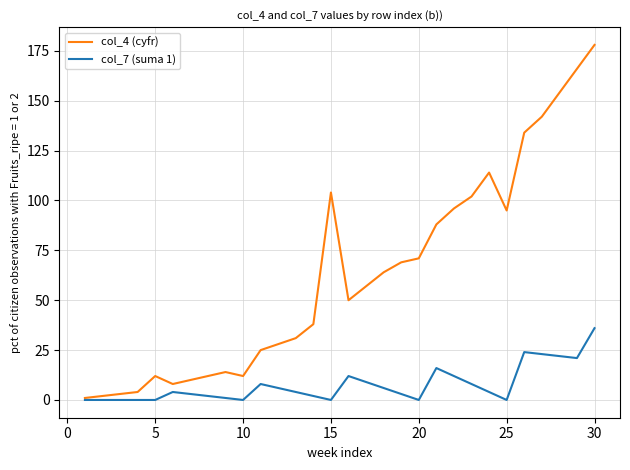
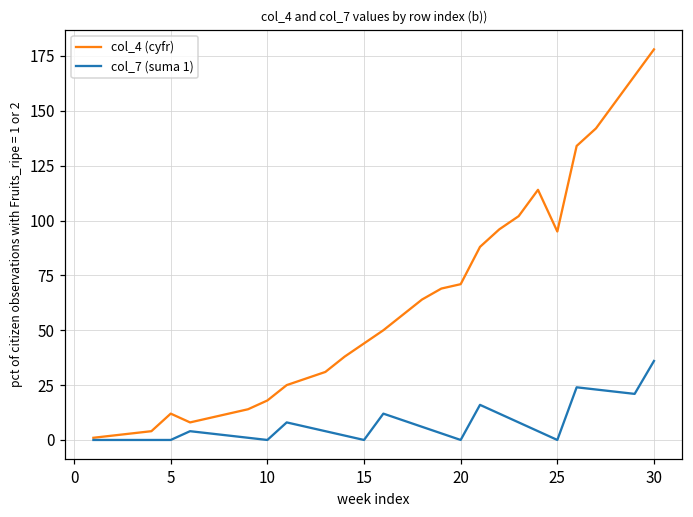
  {
    "col_4 (cyfr)": {
      "5": 12,
-     "10": 12,
-     "15": 104,
+     "10": 18,
+     "15": 44,
      "20": 71,
      "25": 95,
      "30": 178
    },
    "col_7 (suma 1)": {
      "5": 0,
      "10": 0,
      "15": 0,
      "20": 0,
      "25": 0,
      "30": 36
    }
  }
